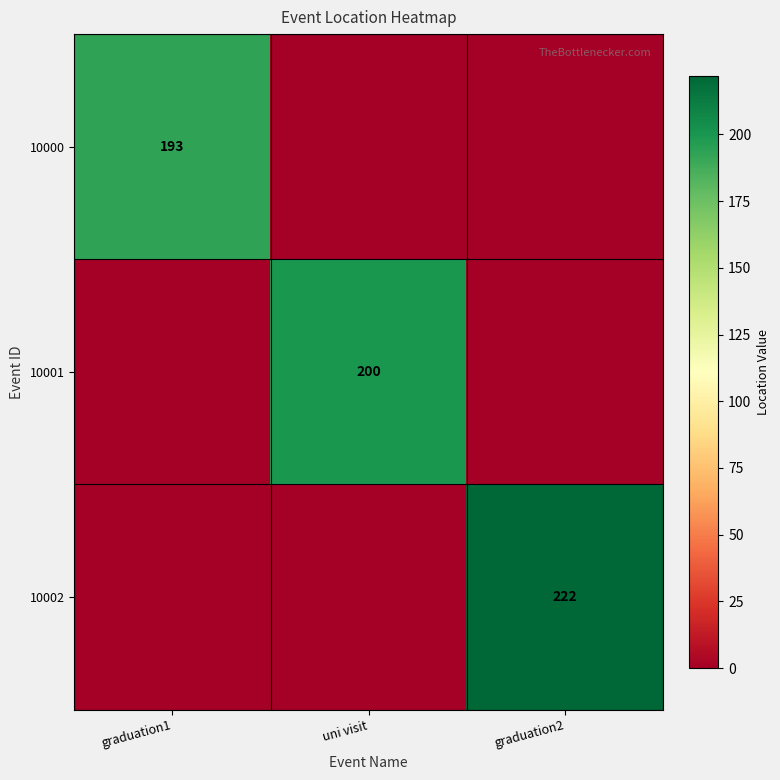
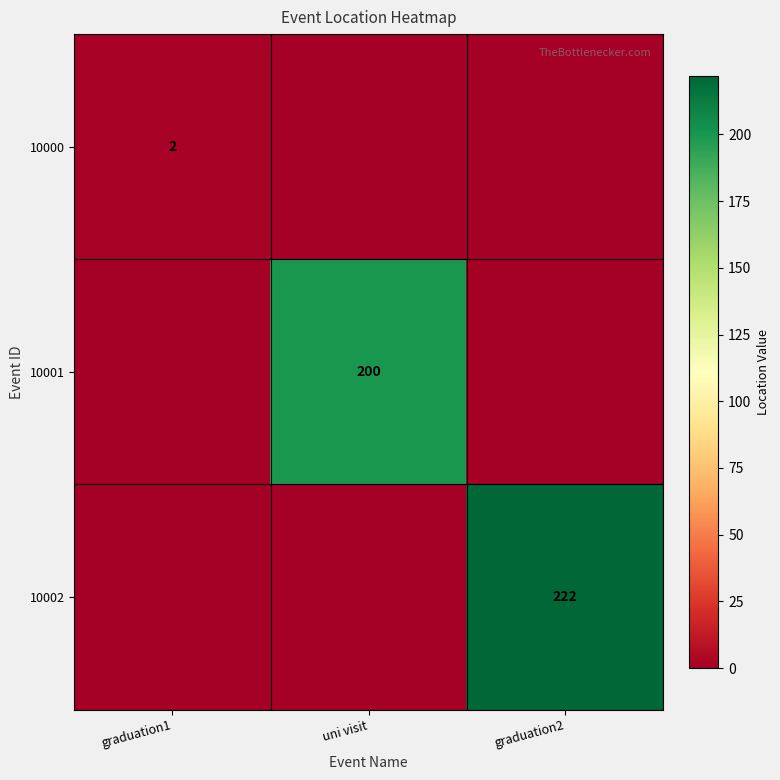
  {
    "10000": {
-     "graduation1": 193
+     "graduation1": 2
    },
    "10001": {
      "uni visit": 200
    },
    "10002": {
      "graduation2": 222
    }
  }
